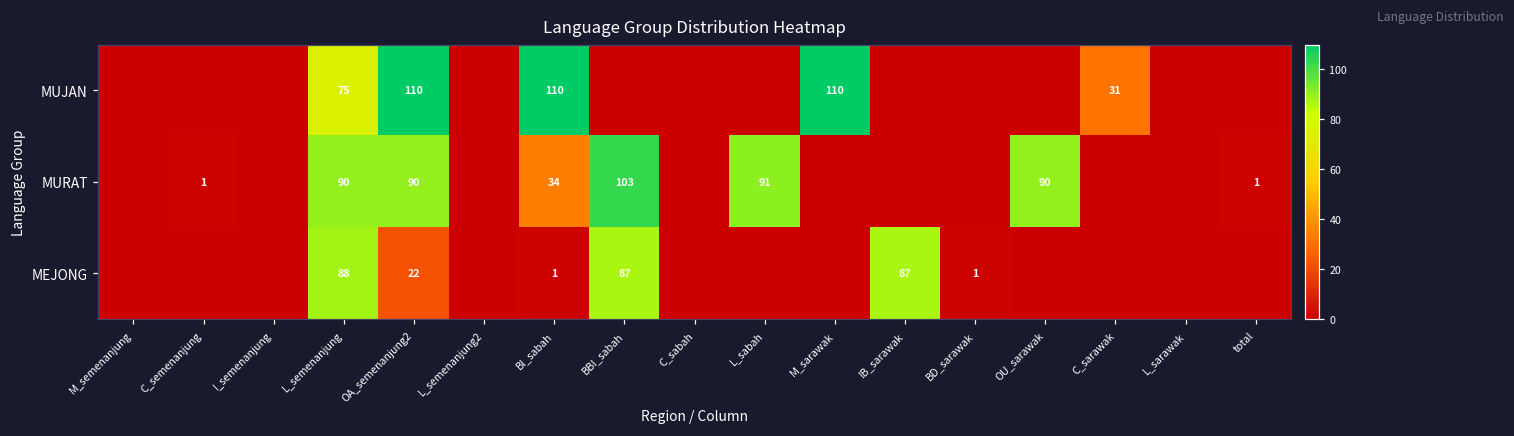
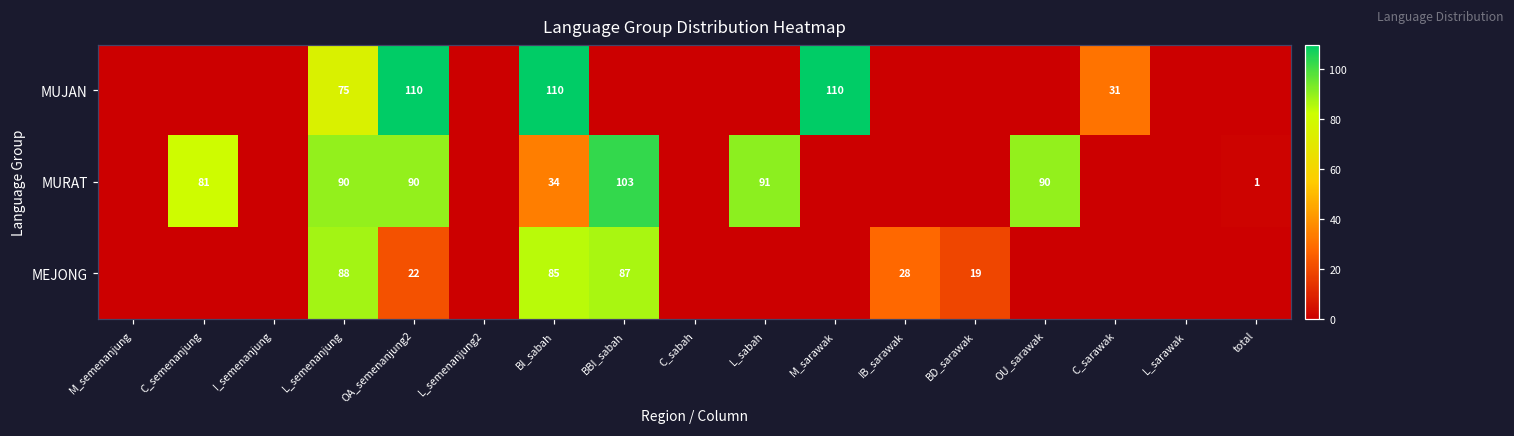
  {
    "MUJAN": {
      "L_semenanjung": 75,
      "OA_semenanjung2": 110,
      "BI_sabah": 110,
      "M_sarawak": 110,
      "C_sarawak": 31
    },
    "MURAT": {
-     "C_semenanjung": 1,
+     "C_semenanjung": 81,
      "L_semenanjung": 90,
      "OA_semenanjung2": 90,
      "BI_sabah": 34,
      "BBI_sabah": 103,
      "L_sabah": 91,
      "OU_sarawak": 90,
      "total": 1
    },
    "MEJONG": {
      "L_semenanjung": 88,
      "OA_semenanjung2": 22,
-     "BI_sabah": 1,
+     "BI_sabah": 85,
      "BBI_sabah": 87,
-     "IB_sarawak": 87,
-     "BD_sarawak": 1
+     "IB_sarawak": 28,
+     "BD_sarawak": 19
    }
  }
